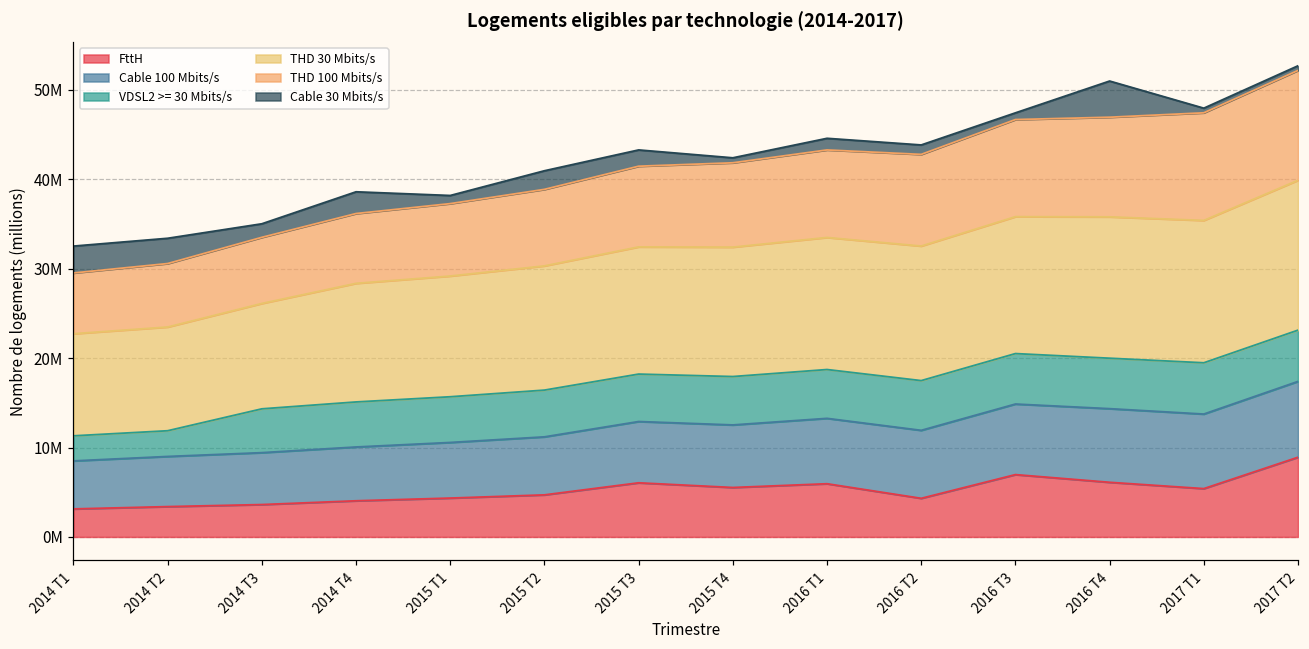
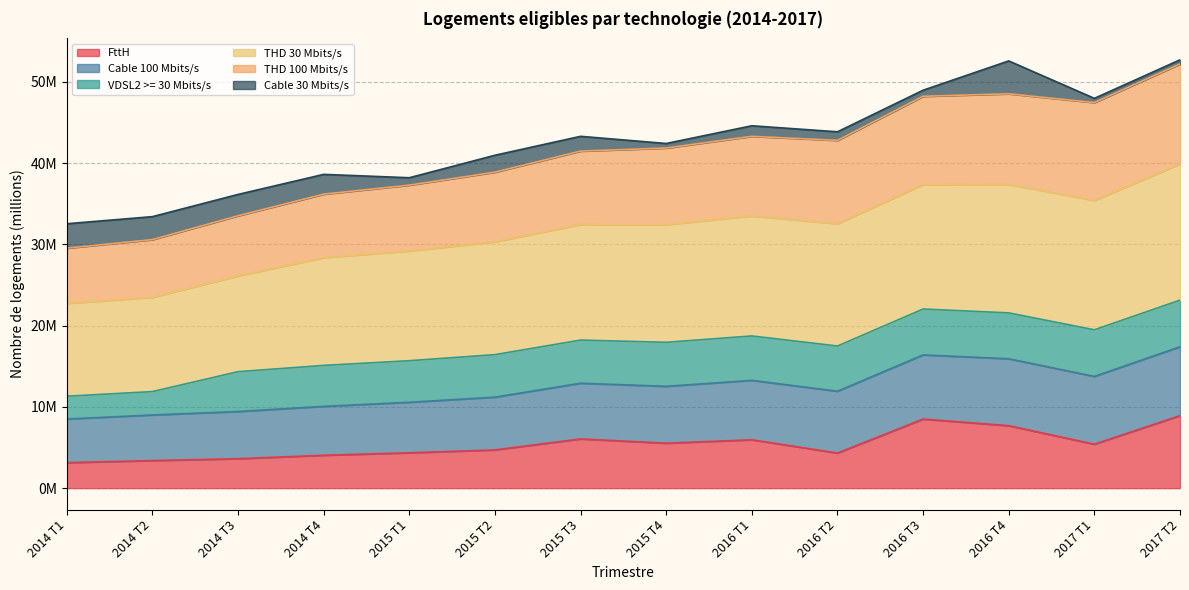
  {
    "FttH": {
      "2014 T1": 3000000,
      "2014 T2": 3000000,
      "2014 T3": 4000000,
      "2014 T4": 4000000,
      "2015 T1": 4000000,
      "2015 T2": 5000000,
      "2015 T3": 6000000,
      "2015 T4": 6000000,
      "2016 T1": 6000000,
      "2016 T2": 4000000,
-     "2016 T3": 7000000,
-     "2016 T4": 6000000,
+     "2016 T3": 8000000,
+     "2016 T4": 8000000,
      "2017 T1": 5000000,
      "2017 T2": 9000000
    },
    "Cable 30 Mbits/s": {
      "2014 T1": 3000000,
      "2014 T2": 3000000,
-     "2014 T3": 2000000,
+     "2014 T3": 3000000,
      "2014 T4": 2000000,
      "2015 T1": 1000000,
      "2015 T2": 2000000,
      "2015 T3": 2000000,
      "2015 T4": 1000000,
      "2016 T1": 1000000,
      "2016 T2": 1000000,
      "2016 T3": 1000000,
      "2016 T4": 4000000,
      "2017 T1": 1000000,
      "2017 T2": 1000000
    }
  }
